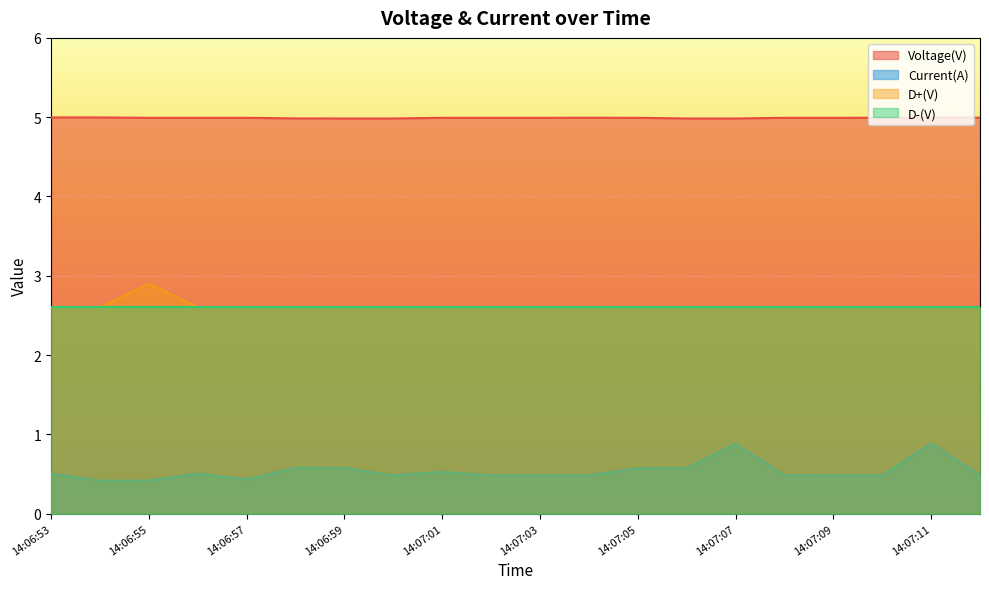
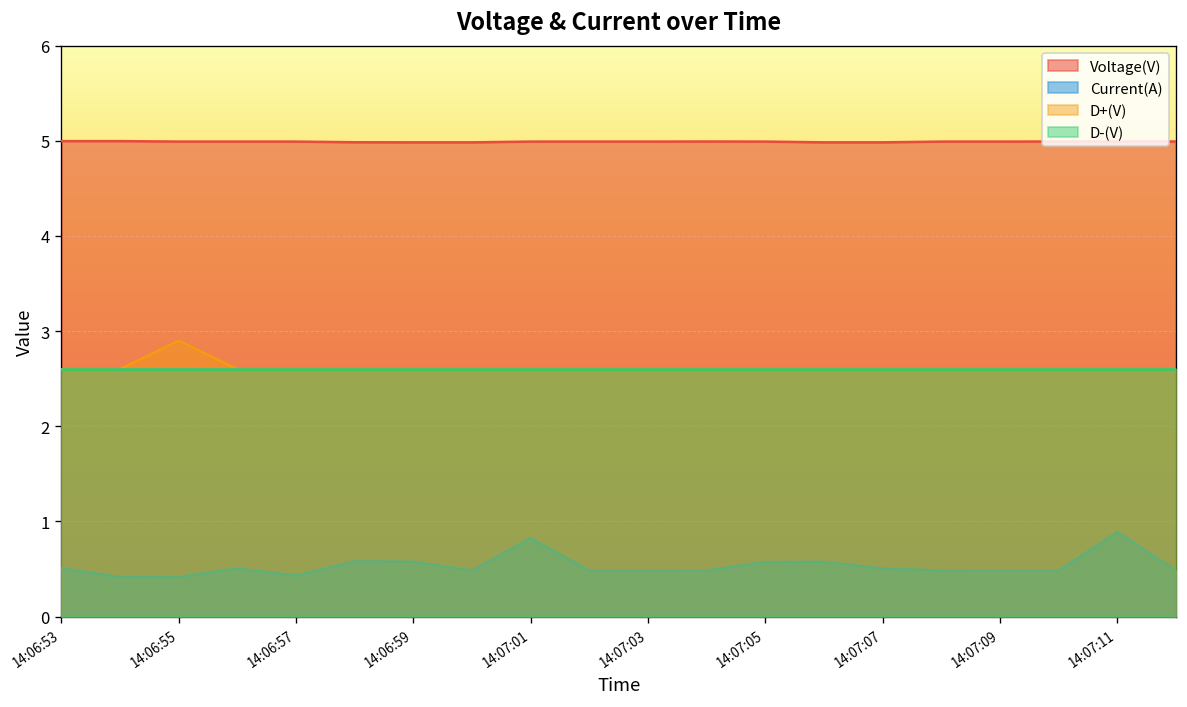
  {
    "Voltage(V)": {
      "14:06:53": 5.0,
      "14:06:55": 5.0,
      "14:06:57": 5.0,
      "14:06:59": 5.0,
      "14:07:01": 5.0,
      "14:07:03": 5.0,
      "14:07:05": 5.0,
      "14:07:07": 5.0,
      "14:07:09": 5.0
    },
    "Current(A)": {
      "14:06:53": 0.5,
      "14:06:55": 0.4,
      "14:06:57": 0.4,
      "14:06:59": 0.6,
-     "14:07:01": 0.5,
+     "14:07:01": 0.8,
      "14:07:03": 0.5,
      "14:07:05": 0.6,
-     "14:07:07": 0.9,
+     "14:07:07": 0.5,
      "14:07:09": 0.5,
      "14:07:11": 0.9
    },
    "D+(V)": {
      "14:06:55": 2.9
    },
    "D-(V)": {
      "14:06:55": 2.6
    }
  }
